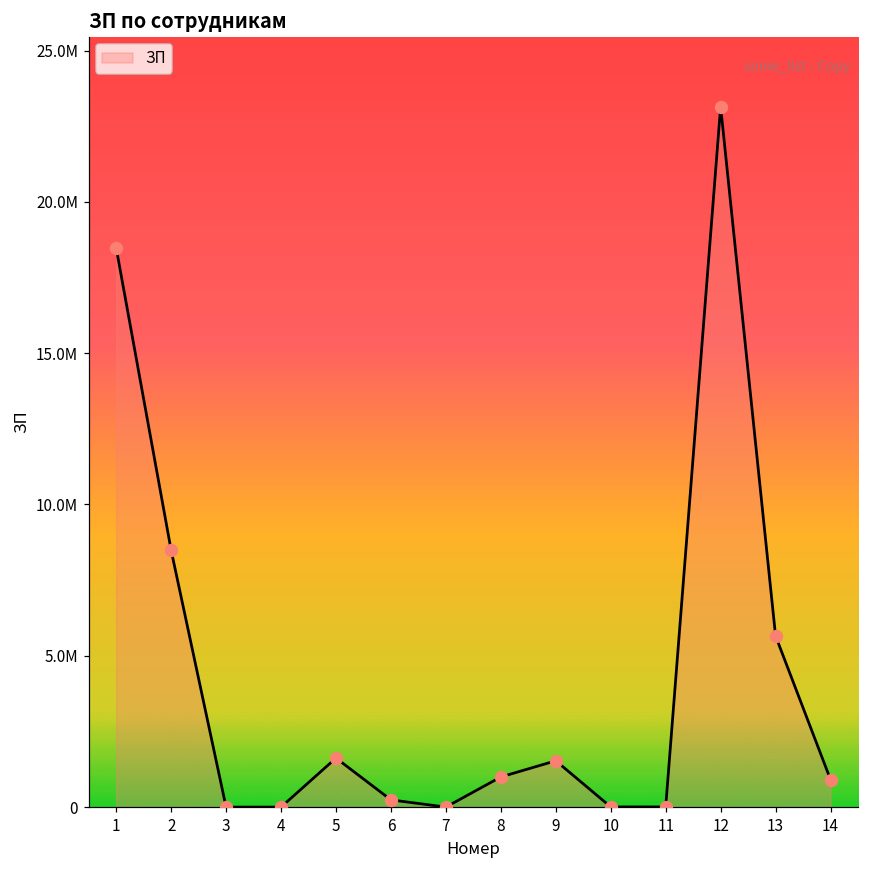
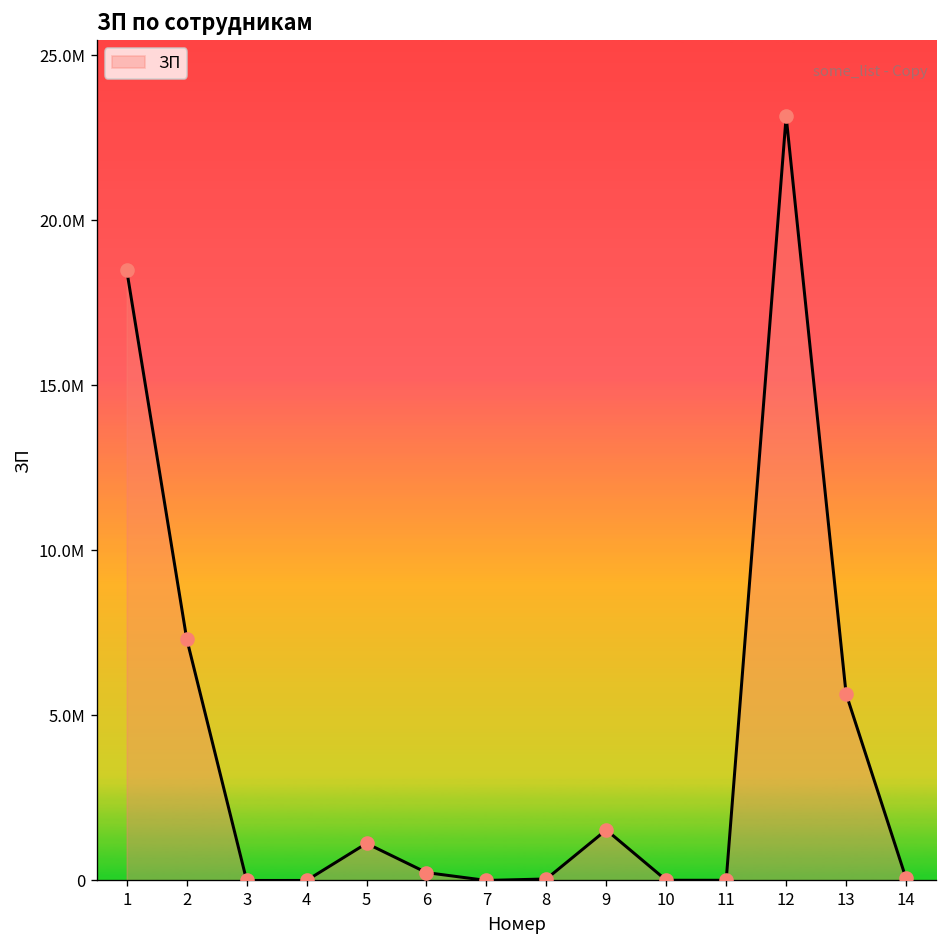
  {
    "1": 18500000,
-   "2": 8500000,
+   "2": 7300000,
    "3": 0,
    "4": 0,
-   "5": 1600000,
+   "5": 1100000,
    "6": 200000,
    "7": 0,
-   "8": 1000000,
+   "8": 0,
    "9": 1500000,
    "10": 0,
    "11": 0,
    "12": 23100000,
    "13": 5700000,
-   "14": 900000
+   "14": 100000
  }
